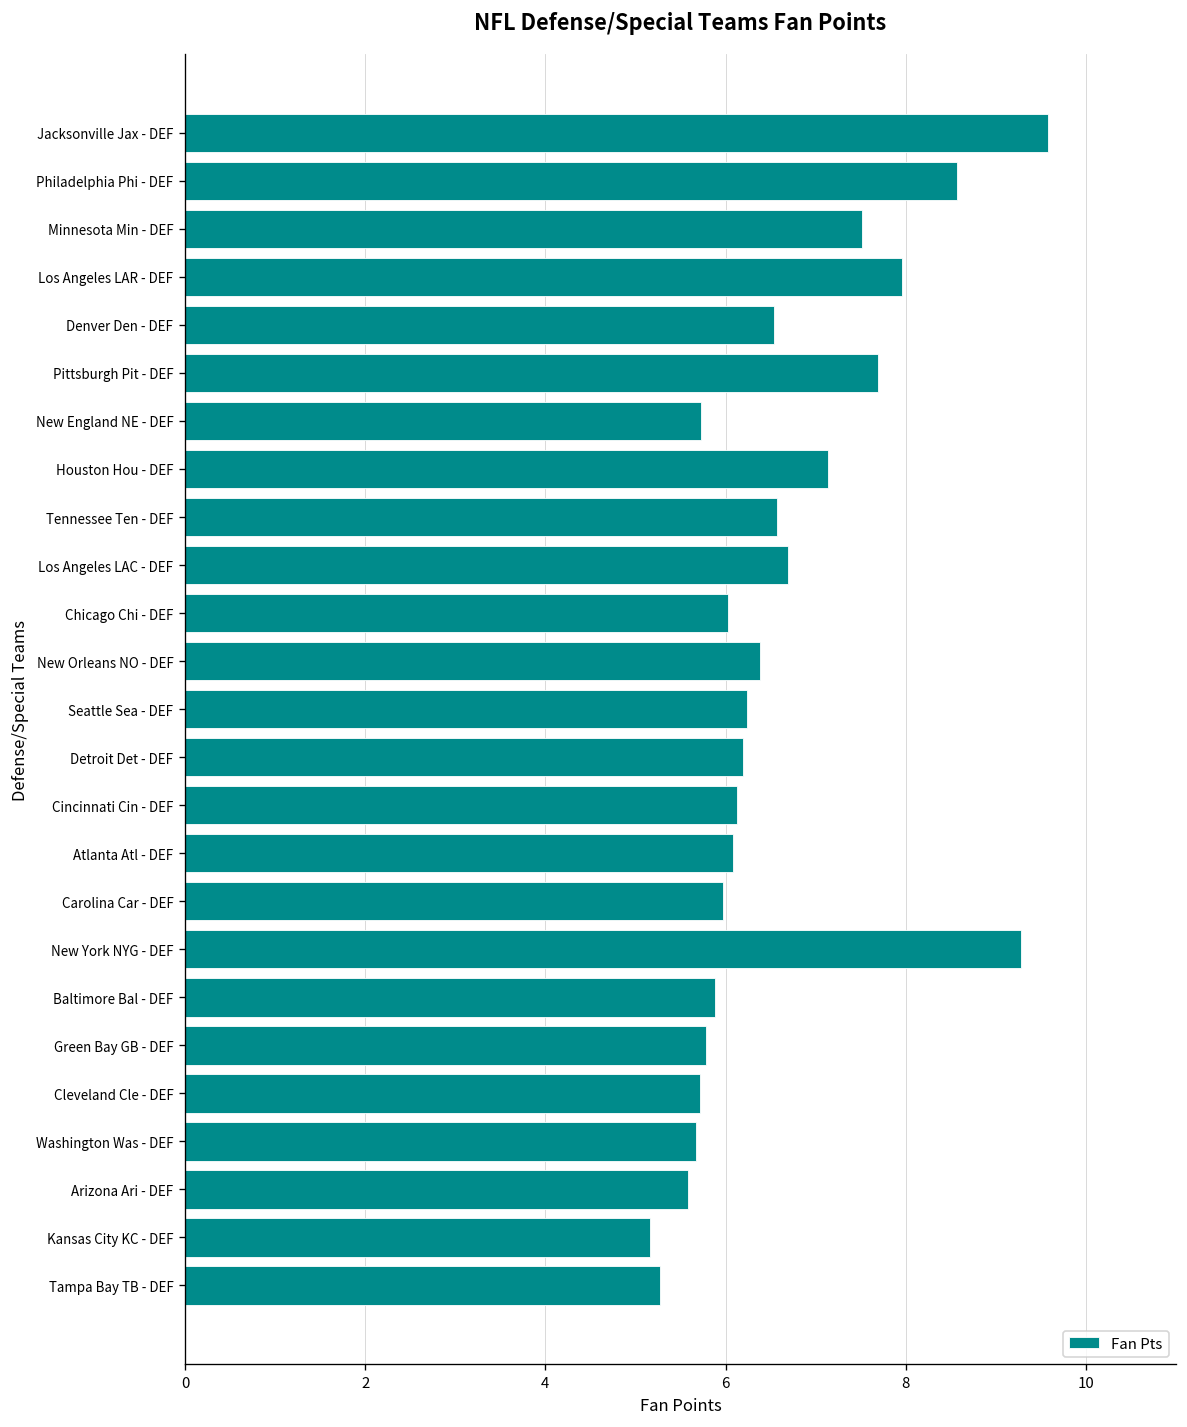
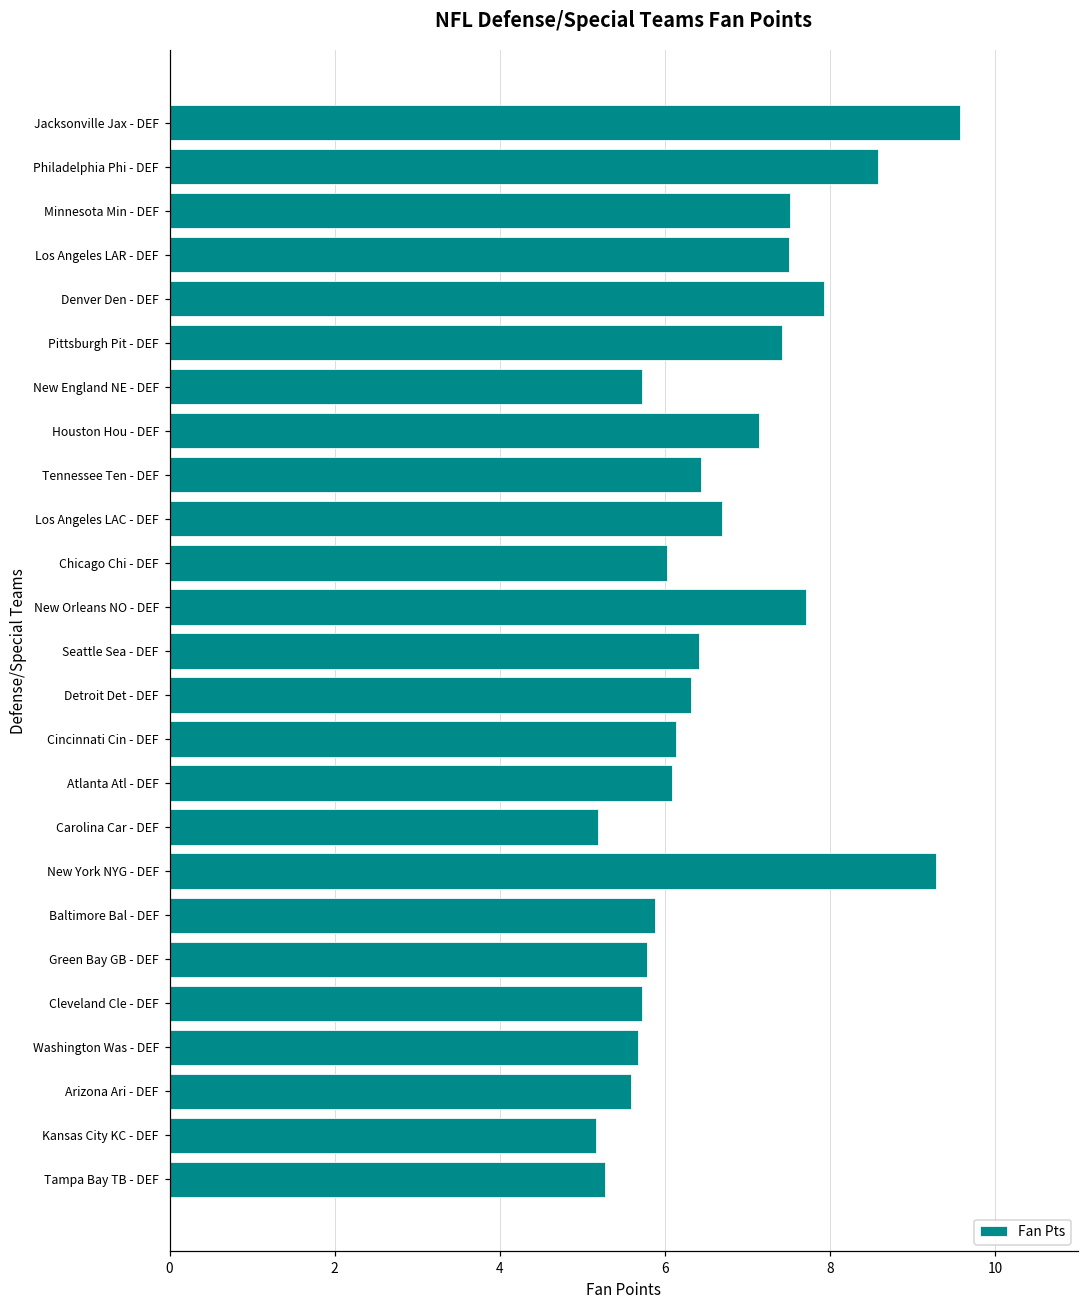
  {
    "Jacksonville Jax - DEF": 9.6,
    "Philadelphia Phi - DEF": 8.6,
    "Minnesota Min - DEF": 7.5,
-   "Los Angeles LAR - DEF": 8.0,
-   "Denver Den - DEF": 6.5,
-   "Pittsburgh Pit - DEF": 7.7,
+   "Los Angeles LAR - DEF": 7.5,
+   "Denver Den - DEF": 7.9,
+   "Pittsburgh Pit - DEF": 7.4,
    "New England NE - DEF": 5.7,
    "Houston Hou - DEF": 7.1,
-   "Tennessee Ten - DEF": 6.6,
+   "Tennessee Ten - DEF": 6.4,
    "Los Angeles LAC - DEF": 6.7,
    "Chicago Chi - DEF": 6.0,
-   "New Orleans NO - DEF": 6.4,
-   "Seattle Sea - DEF": 6.2,
-   "Detroit Det - DEF": 6.2,
+   "New Orleans NO - DEF": 7.7,
+   "Seattle Sea - DEF": 6.4,
+   "Detroit Det - DEF": 6.3,
    "Cincinnati Cin - DEF": 6.1,
    "Atlanta Atl - DEF": 6.1,
-   "Carolina Car - DEF": 6.0,
+   "Carolina Car - DEF": 5.2,
    "New York NYG - DEF": 9.3,
    "Baltimore Bal - DEF": 5.9,
    "Green Bay GB - DEF": 5.8,
    "Cleveland Cle - DEF": 5.7,
    "Washington Was - DEF": 5.7,
    "Arizona Ari - DEF": 5.6,
    "Kansas City KC - DEF": 5.2,
    "Tampa Bay TB - DEF": 5.3
  }
